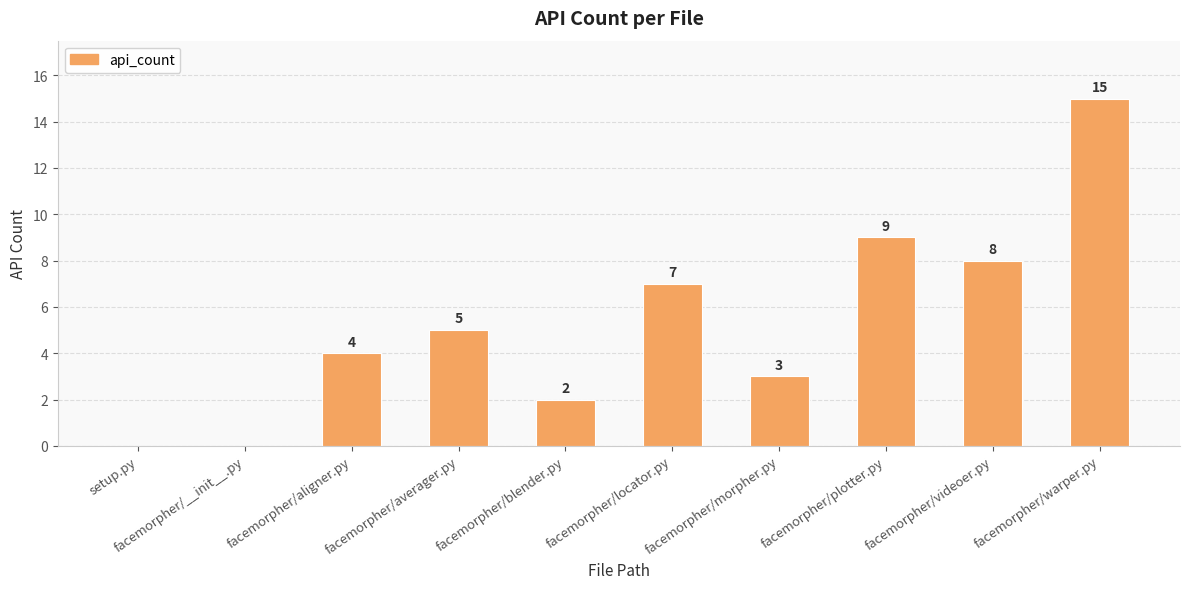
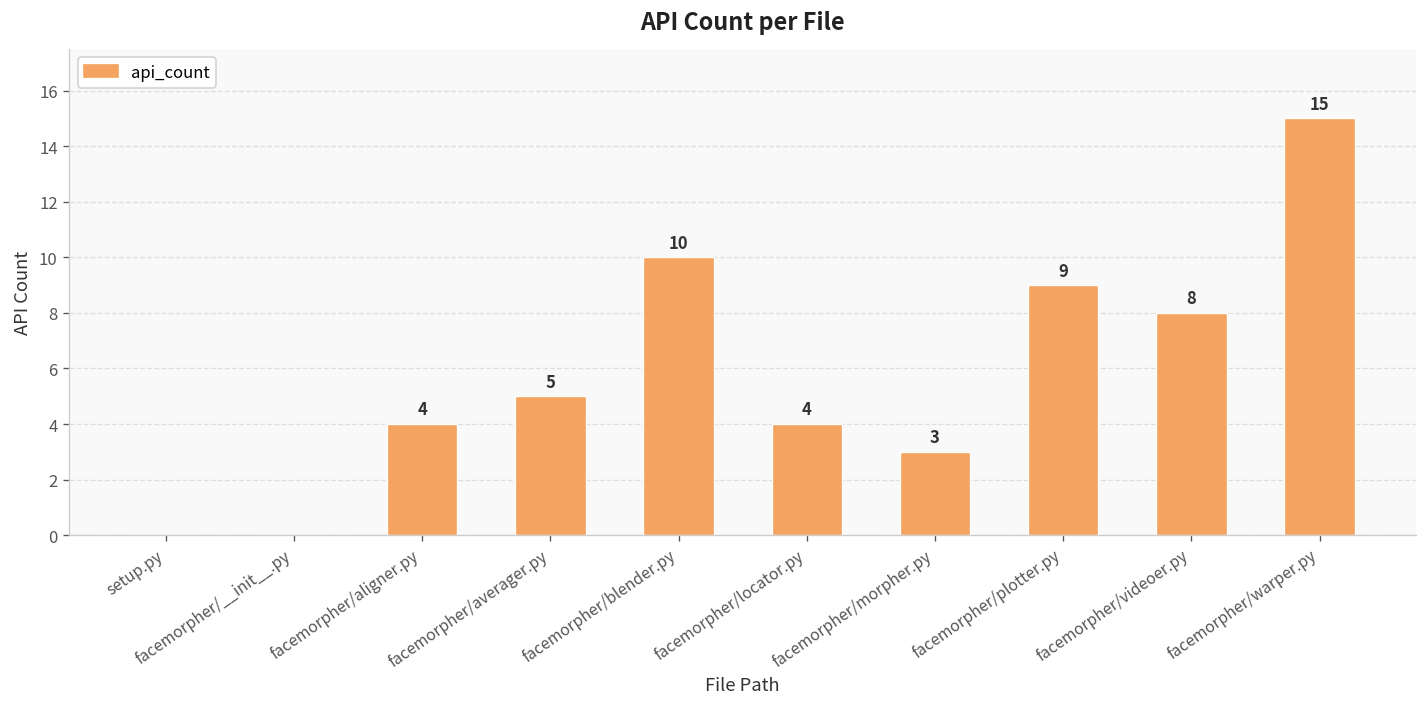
  {
    "facemorpher/aligner.py": 4,
    "facemorpher/averager.py": 5,
-   "facemorpher/blender.py": 2,
-   "facemorpher/locator.py": 7,
+   "facemorpher/blender.py": 10,
+   "facemorpher/locator.py": 4,
    "facemorpher/morpher.py": 3,
    "facemorpher/plotter.py": 9,
    "facemorpher/videoer.py": 8,
    "facemorpher/warper.py": 15
  }
